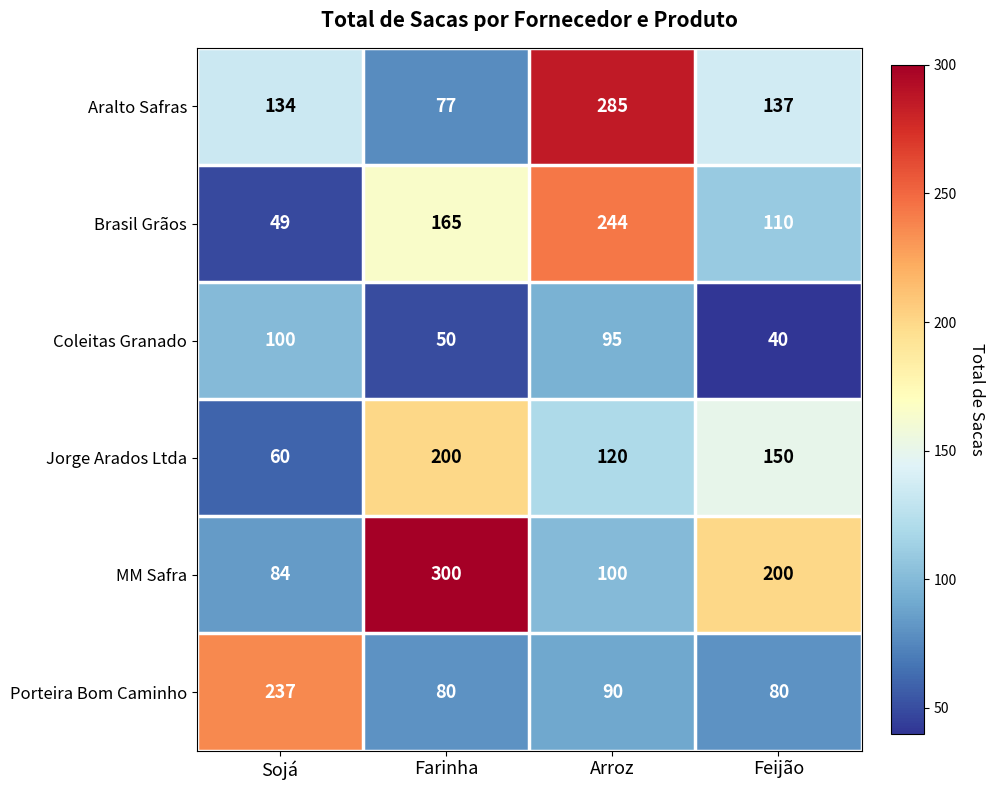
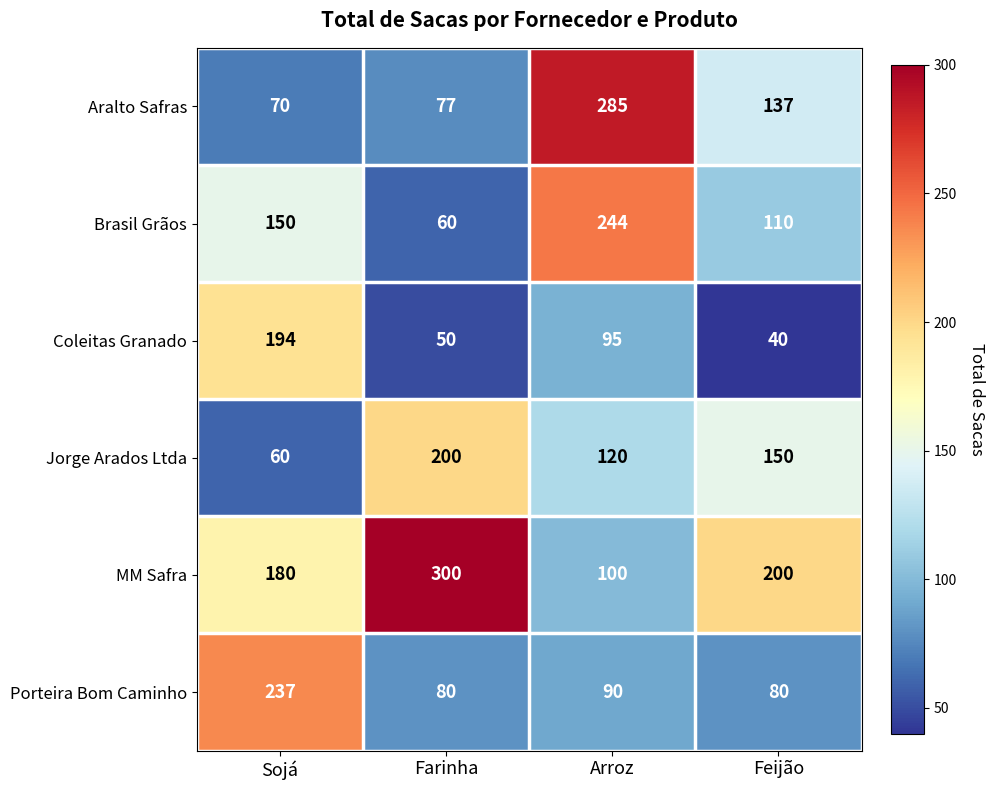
  {
    "Aralto Safras": {
-     "Sojá": 134,
+     "Sojá": 70,
      "Farinha": 77,
      "Arroz": 285,
      "Feijão": 137
    },
    "Brasil Grãos": {
-     "Sojá": 49,
-     "Farinha": 165,
+     "Sojá": 150,
+     "Farinha": 60,
      "Arroz": 244,
      "Feijão": 110
    },
    "Coleitas Granado": {
-     "Sojá": 100,
+     "Sojá": 194,
      "Farinha": 50,
      "Arroz": 95,
      "Feijão": 40
    },
    "Jorge Arados Ltda": {
      "Sojá": 60,
      "Farinha": 200,
      "Arroz": 120,
      "Feijão": 150
    },
    "MM Safra": {
-     "Sojá": 84,
+     "Sojá": 180,
      "Farinha": 300,
      "Arroz": 100,
      "Feijão": 200
    },
    "Porteira Bom Caminho": {
      "Sojá": 237,
      "Farinha": 80,
      "Arroz": 90,
      "Feijão": 80
    }
  }
